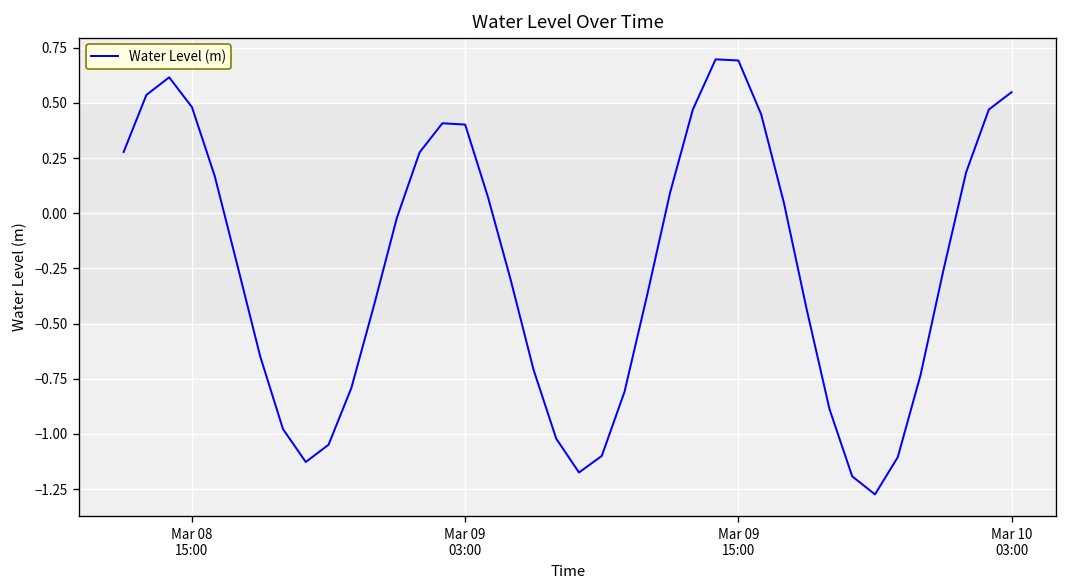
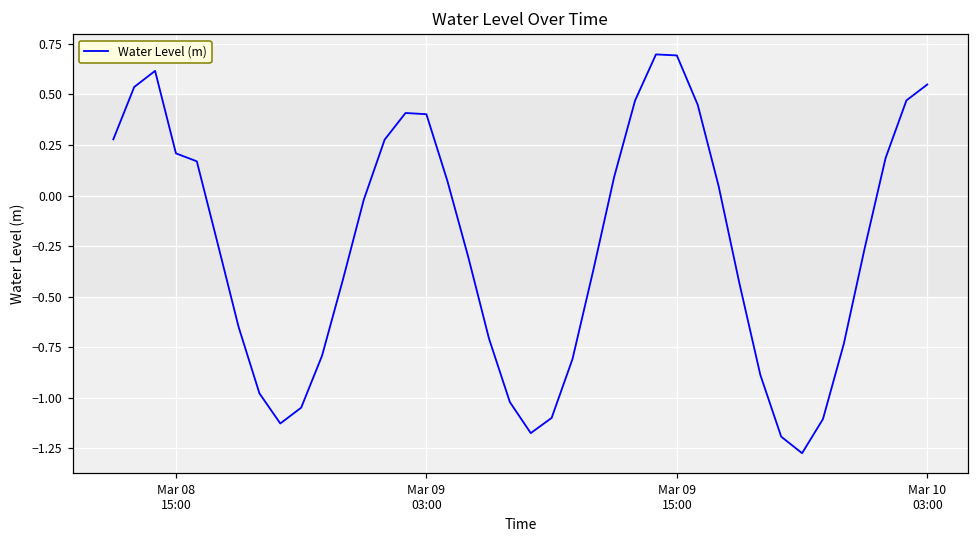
  {
-   "Mar 08 15:00": 0.48,
+   "Mar 08 15:00": 0.21,
    "Mar 09 03:00": 0.40,
    "Mar 09 15:00": 0.69,
    "Mar 10 03:00": 0.55
  }
